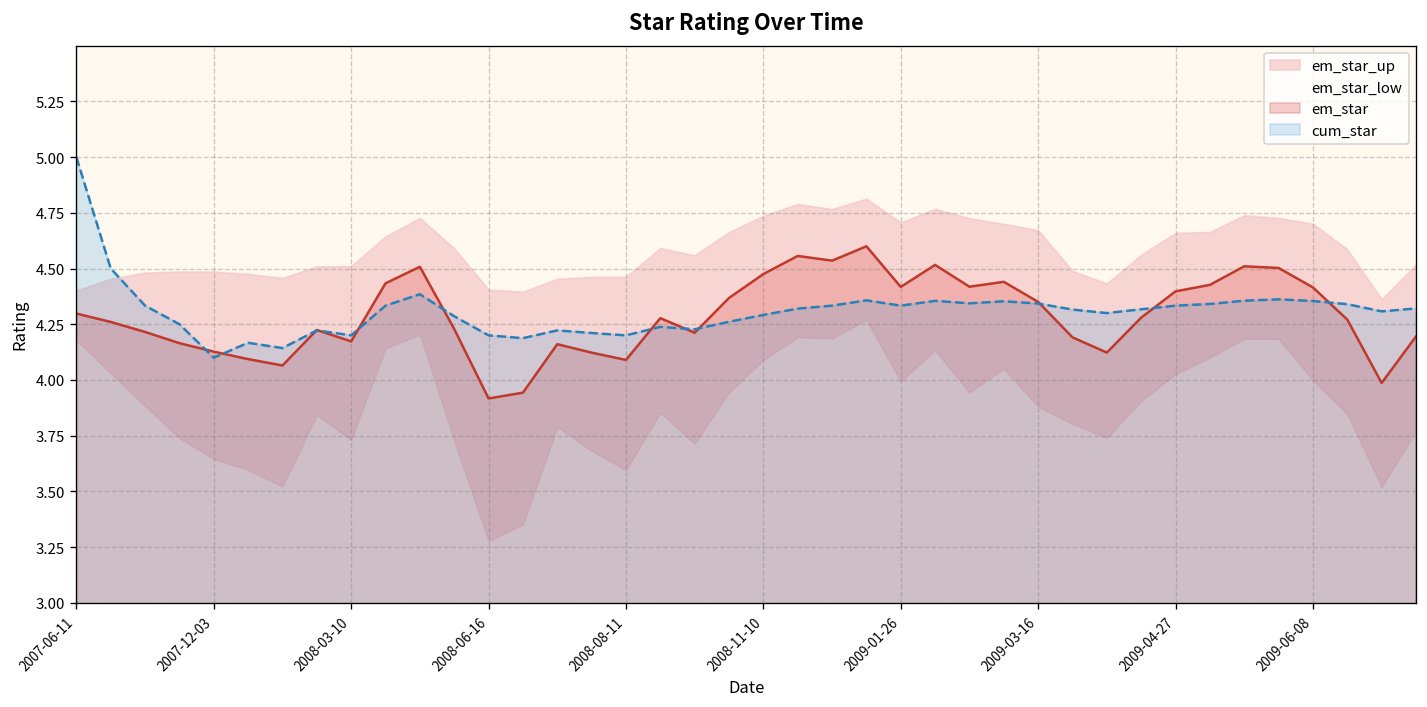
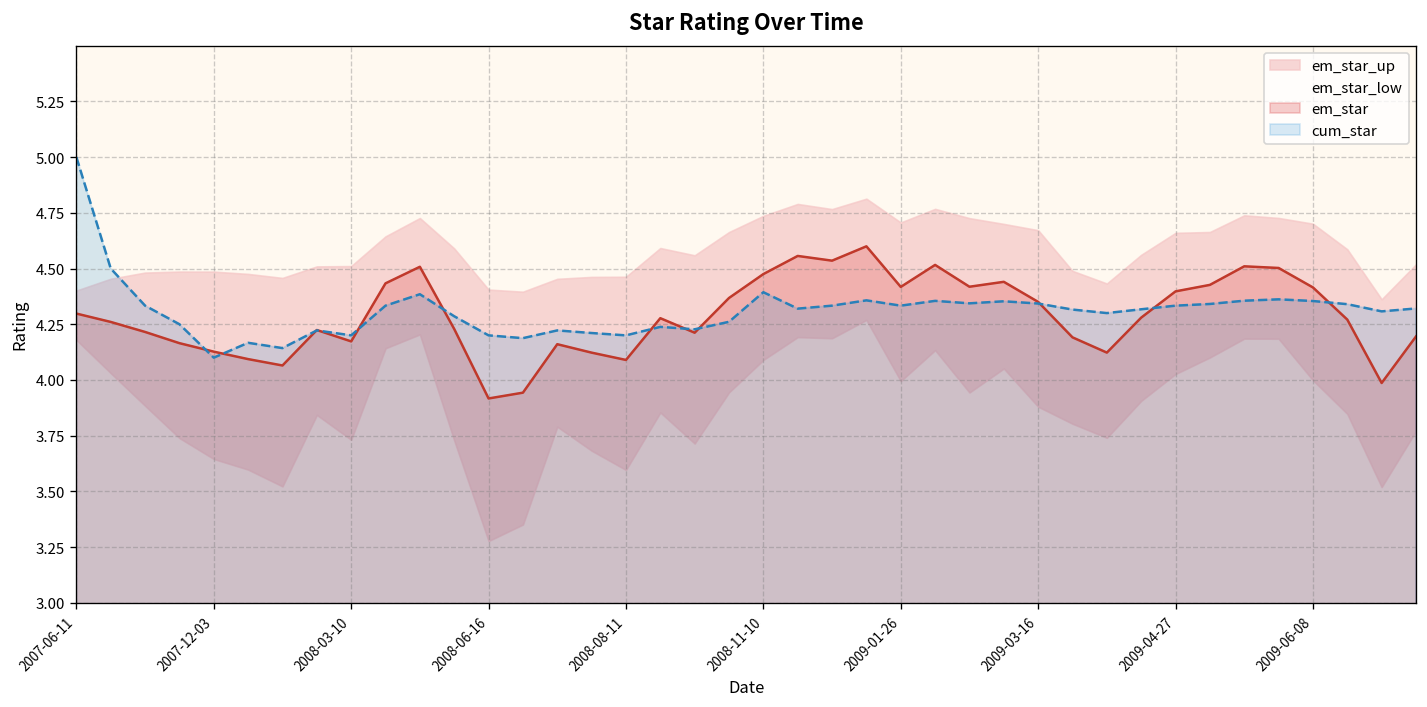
  {
    "cum_star": {
      "2007-06-11": 5.00,
      "2007-12-03": 4.10,
      "2008-03-10": 4.20,
      "2008-06-16": 4.20,
      "2008-08-11": 4.20,
-     "2008-11-10": 4.29,
+     "2008-11-10": 4.39,
      "2009-01-26": 4.33,
      "2009-04-27": 4.33,
      "2009-06-08": 4.35
    }
  }
